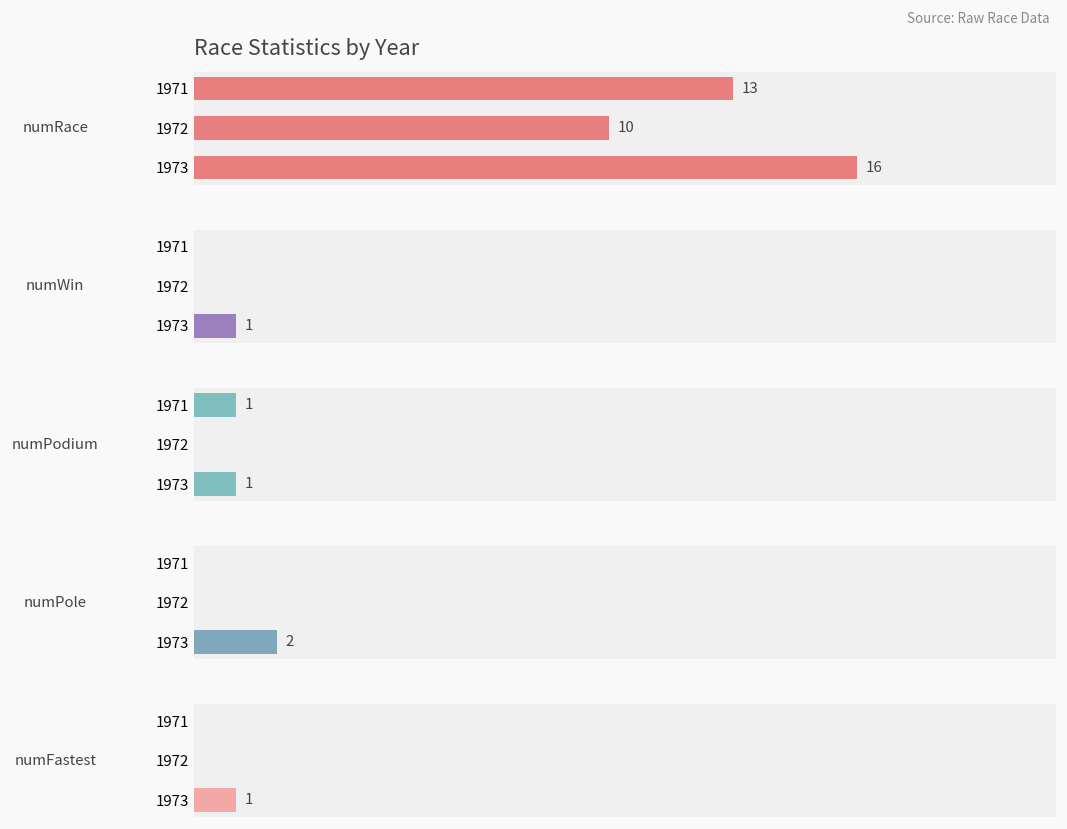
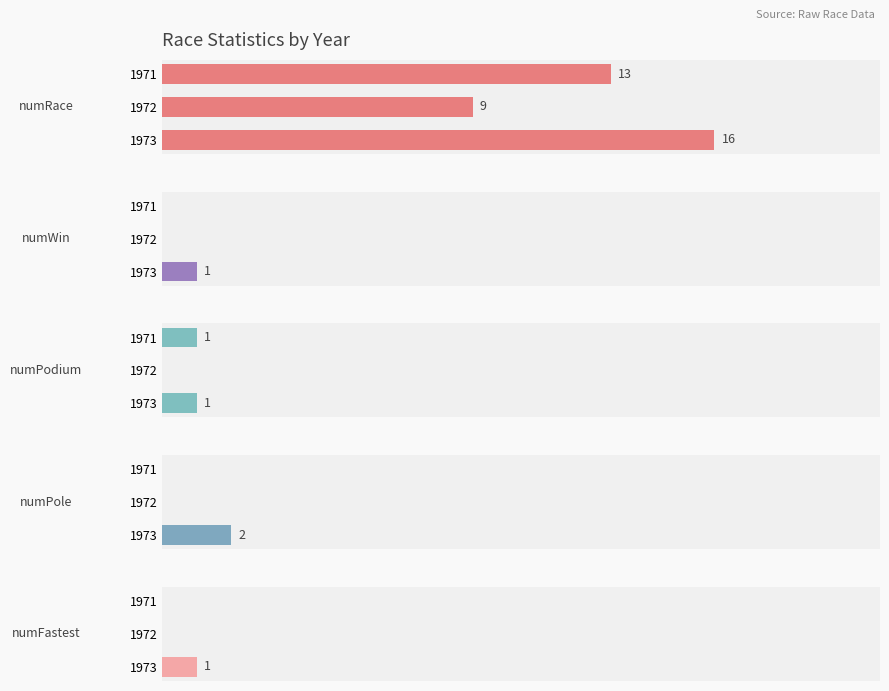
  {
    "Race Statistics by Year": {
      "1971": 13,
-     "1972": 10,
+     "1972": 9,
      "1973": 16
    }
  }
